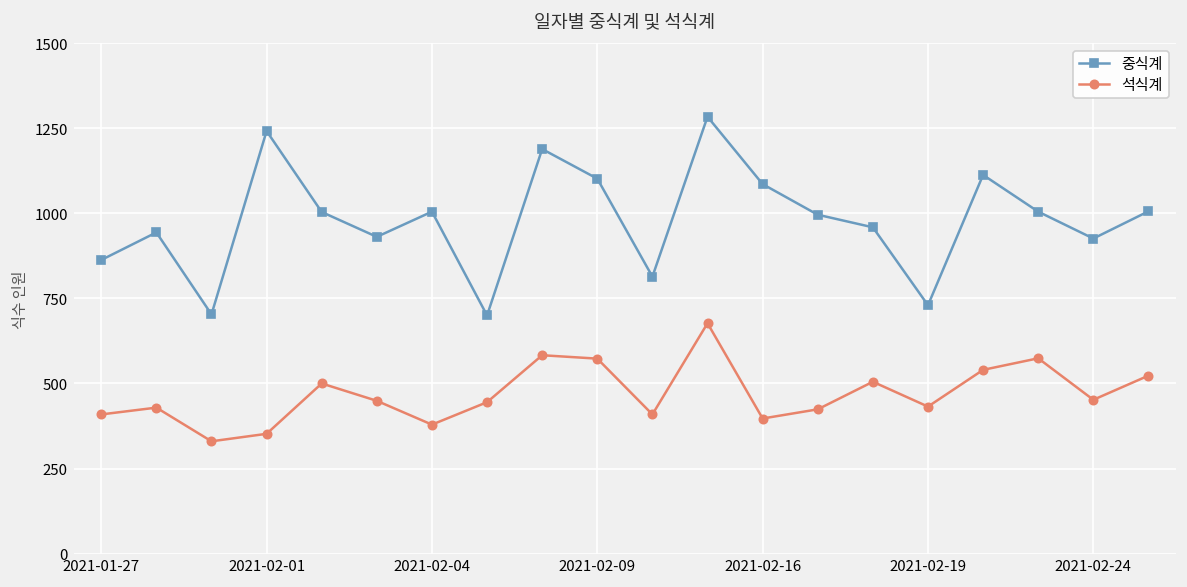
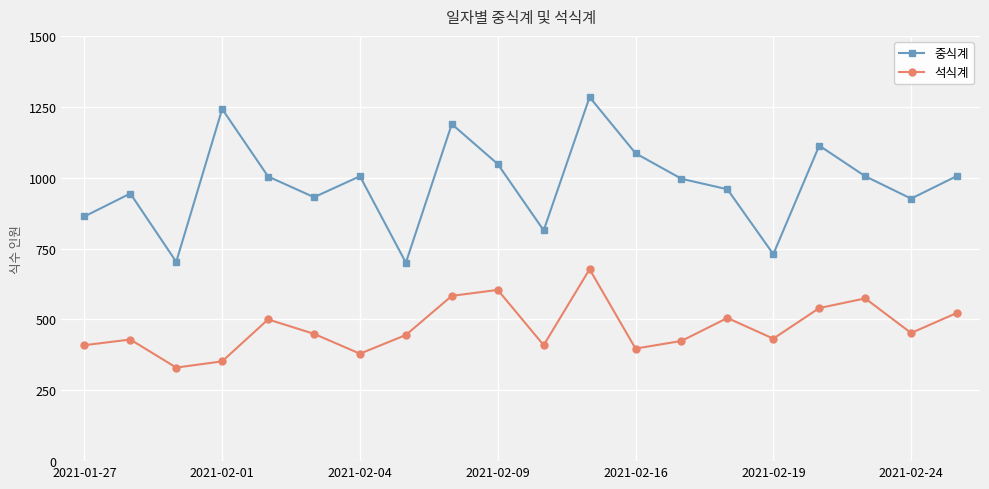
  {
    "중식계": {
      "2021-01-27": 860,
      "2021-02-01": 1240,
      "2021-02-04": 1010,
-     "2021-02-09": 1100,
+     "2021-02-09": 1050,
      "2021-02-16": 1090,
      "2021-02-19": 730,
      "2021-02-24": 930
    },
    "석식계": {
      "2021-01-27": 410,
      "2021-02-01": 350,
      "2021-02-04": 380,
-     "2021-02-09": 570,
+     "2021-02-09": 600,
      "2021-02-16": 400,
      "2021-02-19": 430,
      "2021-02-24": 450
    }
  }
